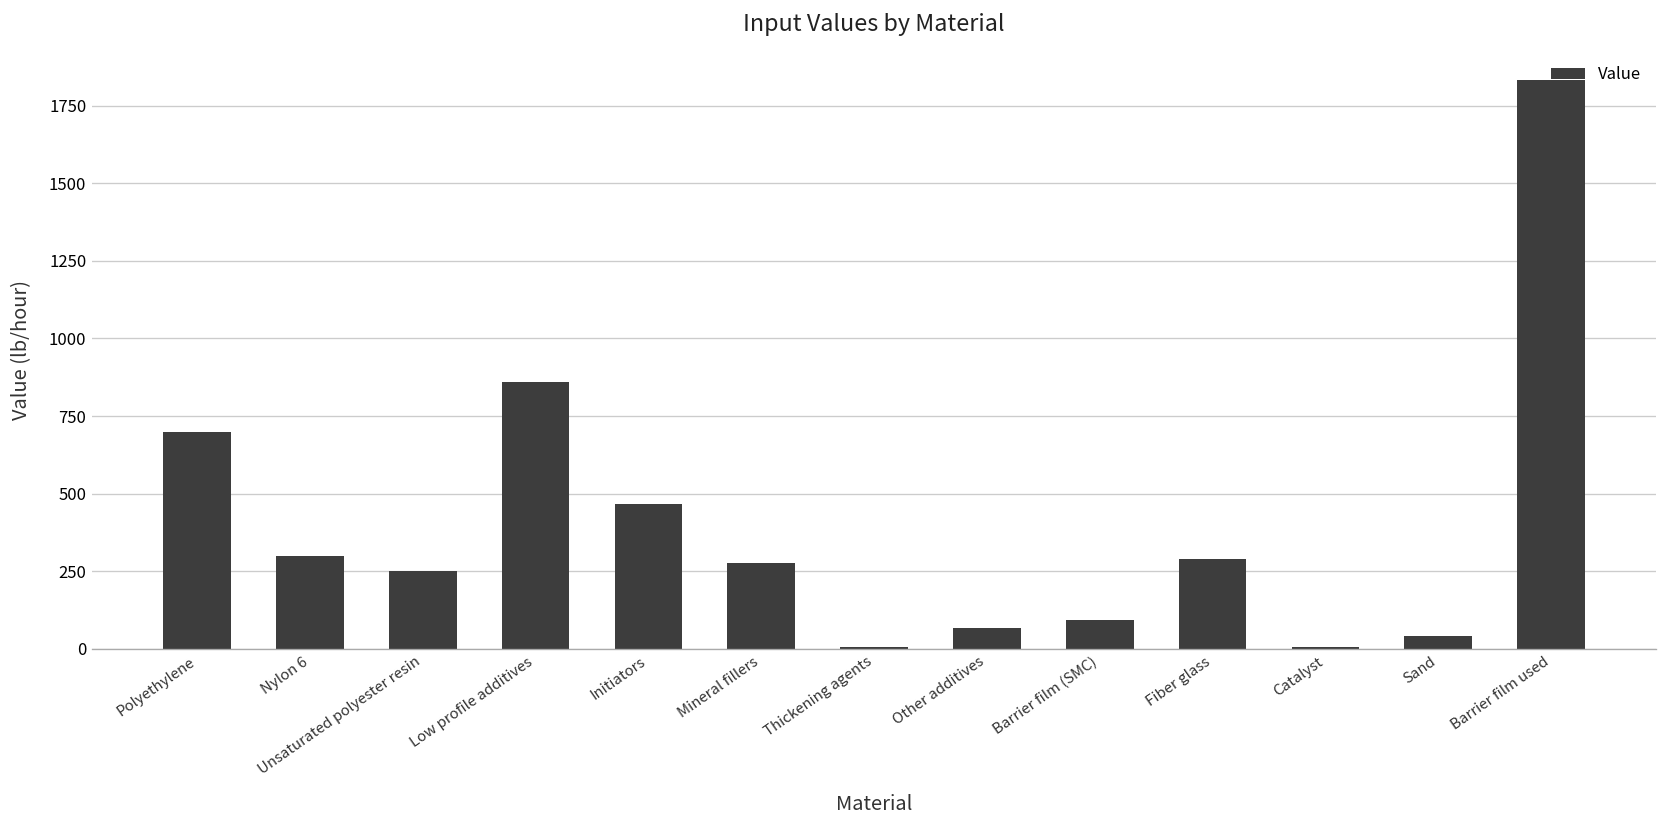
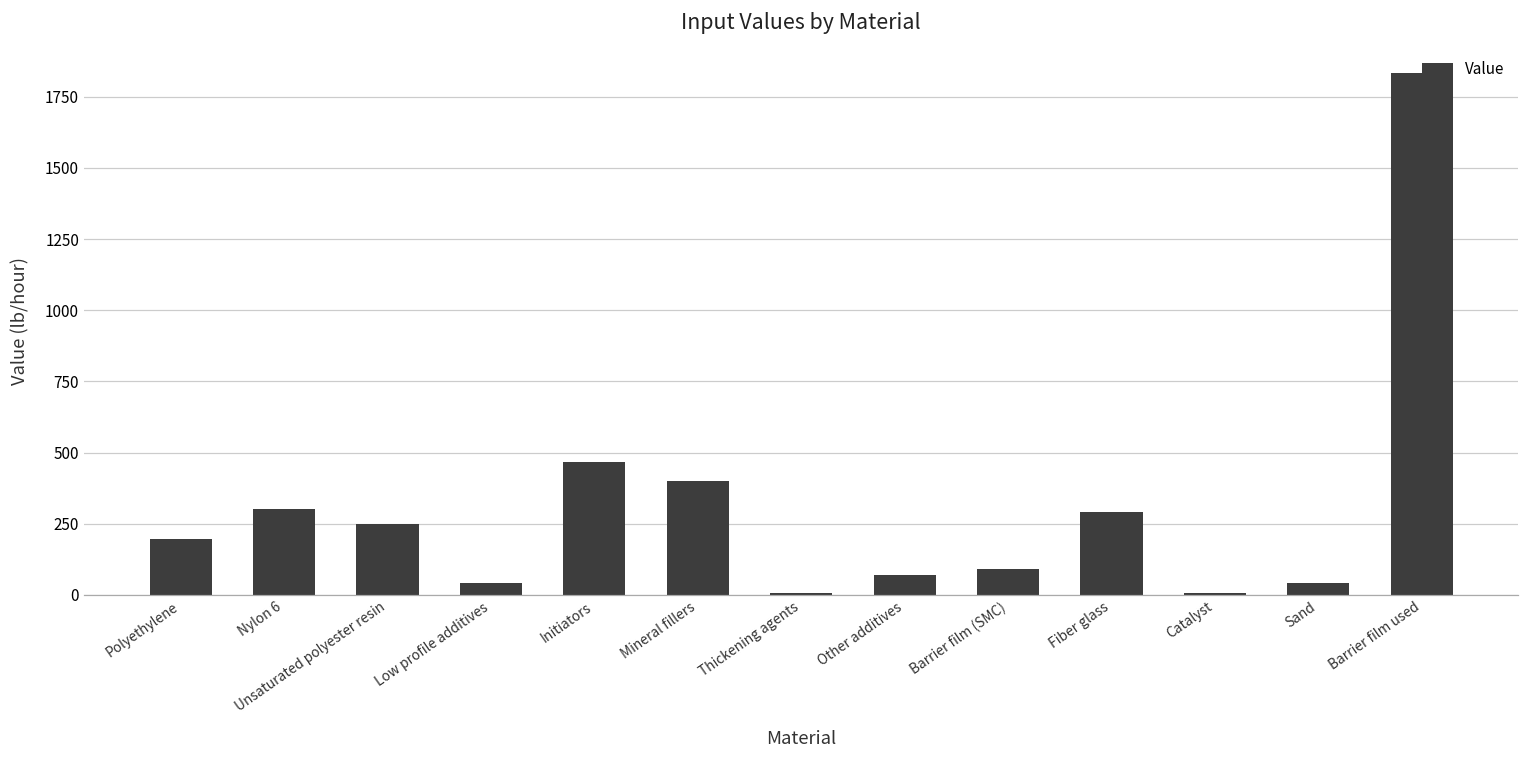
  {
-   "Polyethylene": 700,
+   "Polyethylene": 200,
    "Nylon 6": 300,
    "Unsaturated polyester resin": 250,
-   "Low profile additives": 860,
+   "Low profile additives": 40,
    "Initiators": 470,
-   "Mineral fillers": 280,
+   "Mineral fillers": 400,
    "Other additives": 70,
    "Barrier film (SMC)": 90,
    "Fiber glass": 290,
    "Sand": 40,
    "Barrier film used": 1830
  }
